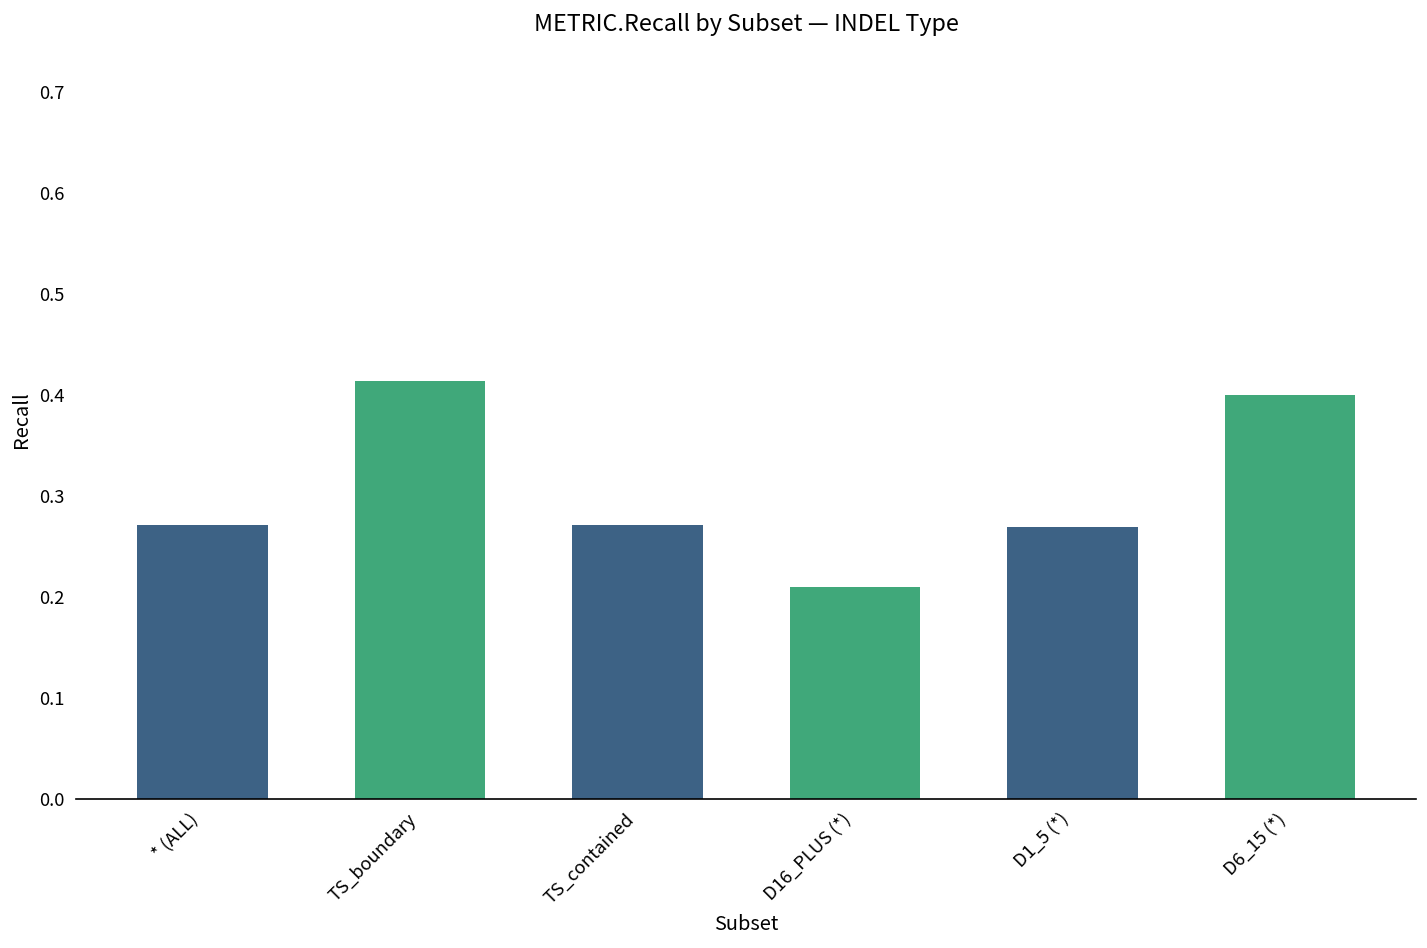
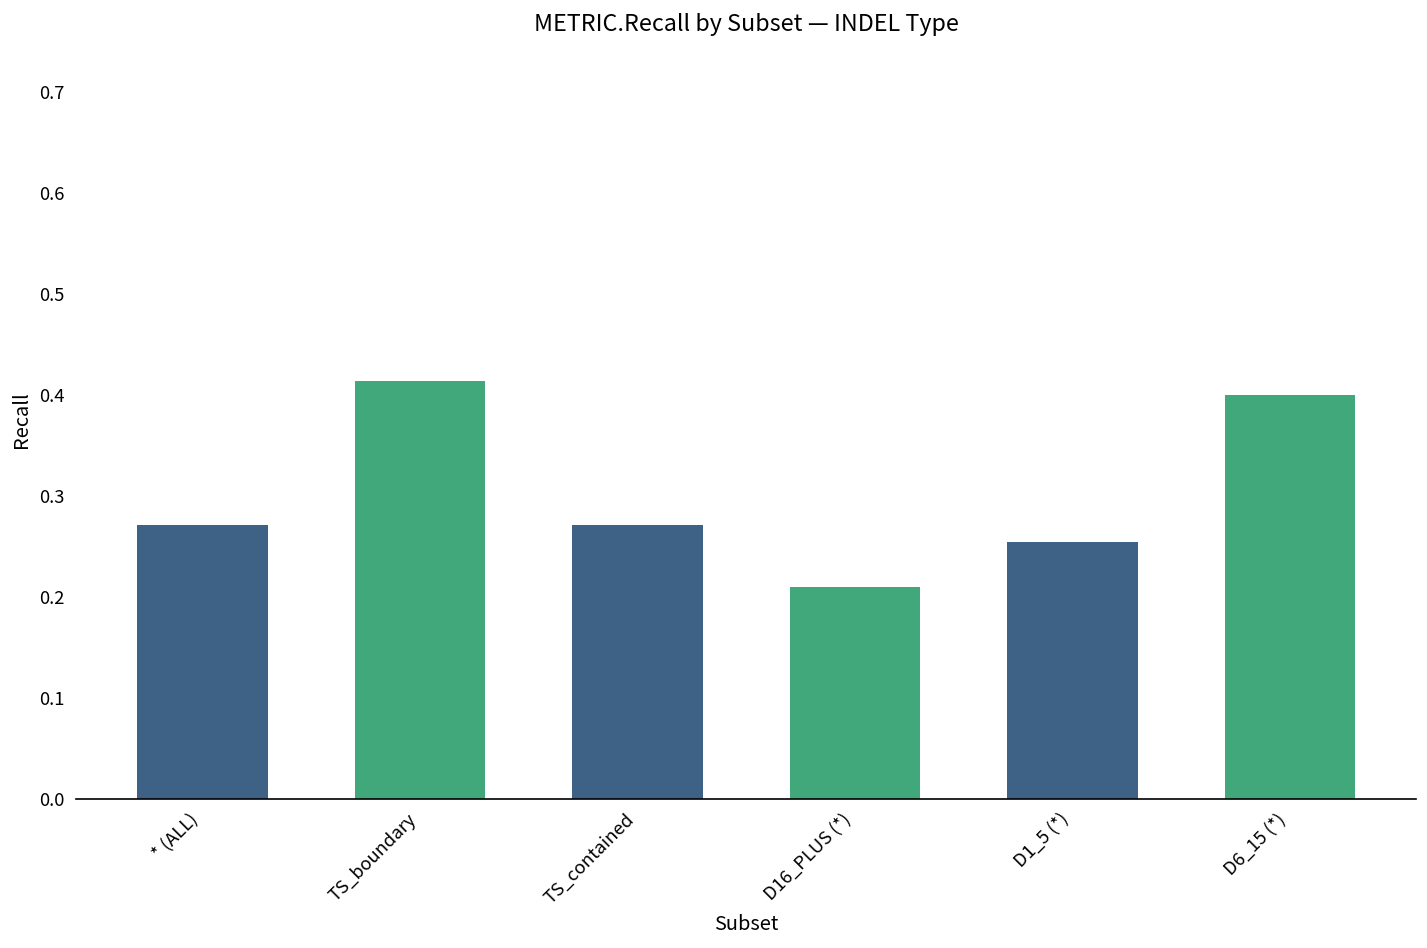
  {
    "* (ALL)": 0.27,
    "TS_boundary": 0.41,
    "TS_contained": 0.27,
    "D16_PLUS (*)": 0.21,
-   "D1_5 (*)": 0.27,
+   "D1_5 (*)": 0.25,
    "D6_15 (*)": 0.40
  }
